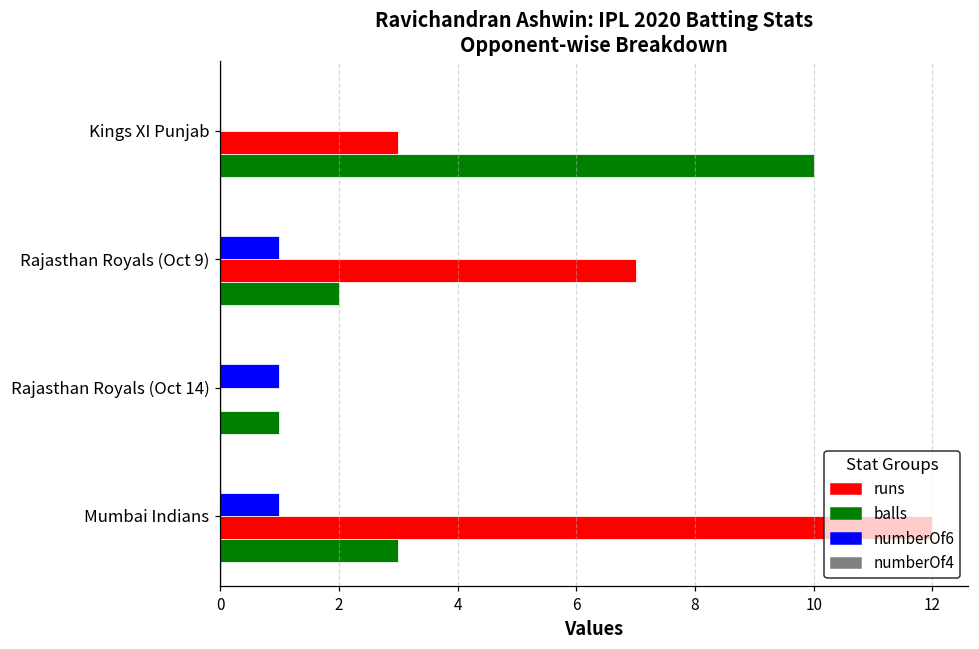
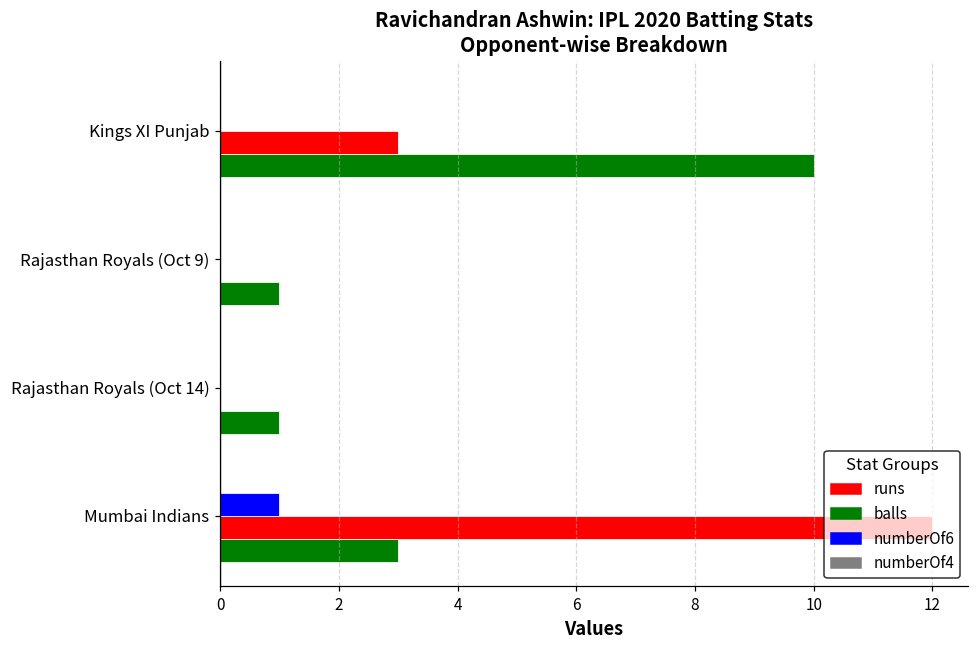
  {
    "balls": {
      "Kings XI Punjab": 10,
-     "Rajasthan Royals (Oct 9)": 2,
+     "Rajasthan Royals (Oct 9)": 1,
      "Rajasthan Royals (Oct 14)": 1,
      "Mumbai Indians": 3
    },
    "runs": {
      "Kings XI Punjab": 3,
-     "Rajasthan Royals (Oct 9)": 7,
+     "Rajasthan Royals (Oct 9)": 0,
      "Rajasthan Royals (Oct 14)": 0
    },
    "numberOf6": {
      "Kings XI Punjab": 0,
-     "Rajasthan Royals (Oct 9)": 1,
-     "Rajasthan Royals (Oct 14)": 1,
+     "Rajasthan Royals (Oct 9)": 0,
+     "Rajasthan Royals (Oct 14)": 0,
      "Mumbai Indians": 1
    },
    "numberOf4": {
      "Kings XI Punjab": 0,
      "Rajasthan Royals (Oct 9)": 0,
      "Rajasthan Royals (Oct 14)": 0,
      "Mumbai Indians": 0
    }
  }
